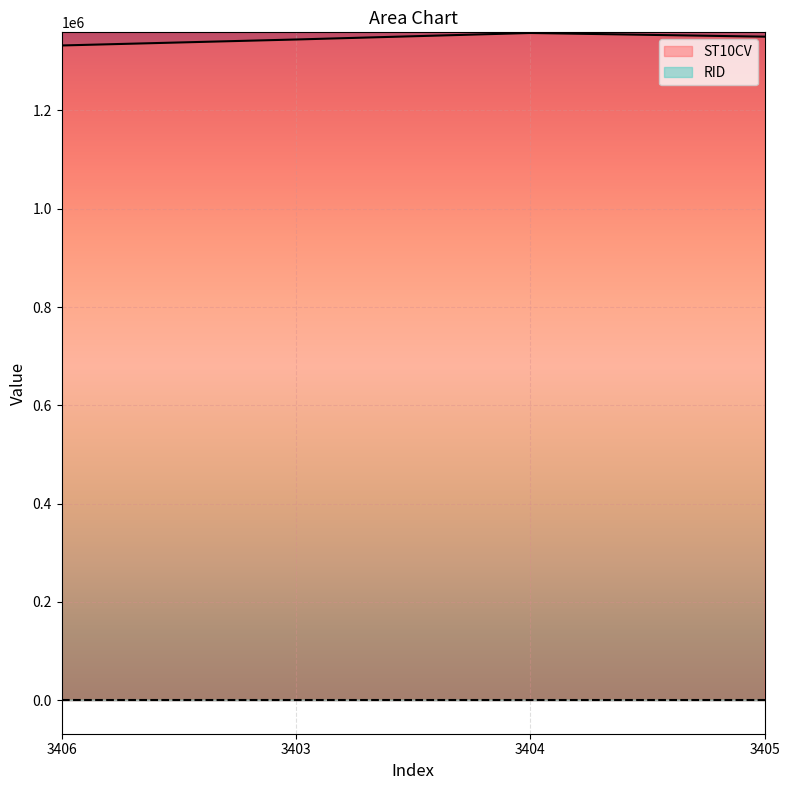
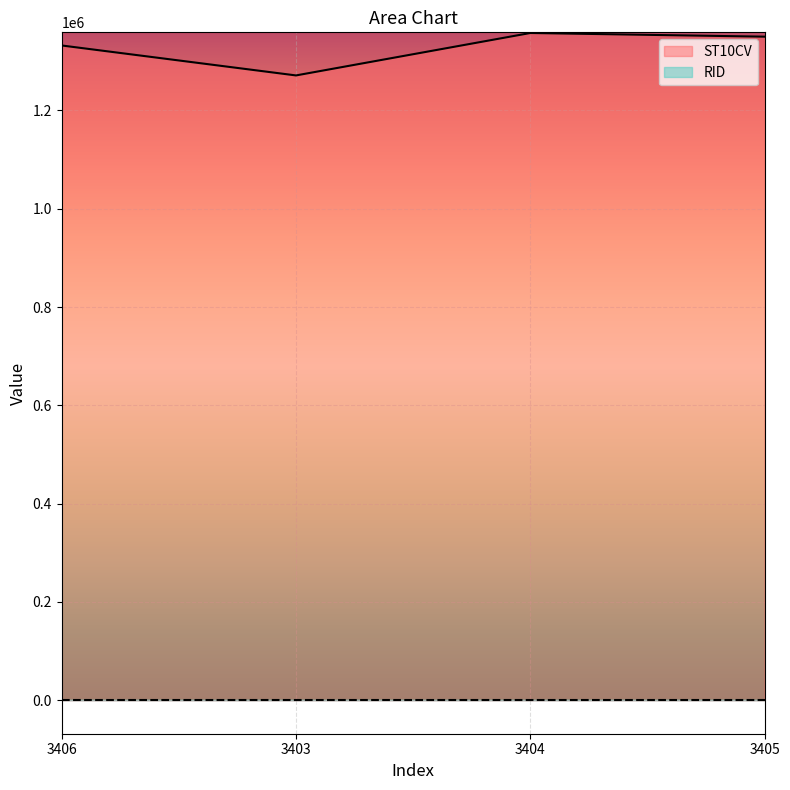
  {
    "ST10CV": {
      "3406": 1330000,
-     "3403": 1340000,
+     "3403": 1270000,
      "3404": 1360000,
      "3405": 1350000
    },
    "RID": {
      "3406": 0,
      "3403": 0,
      "3404": 0,
      "3405": 0
    }
  }
